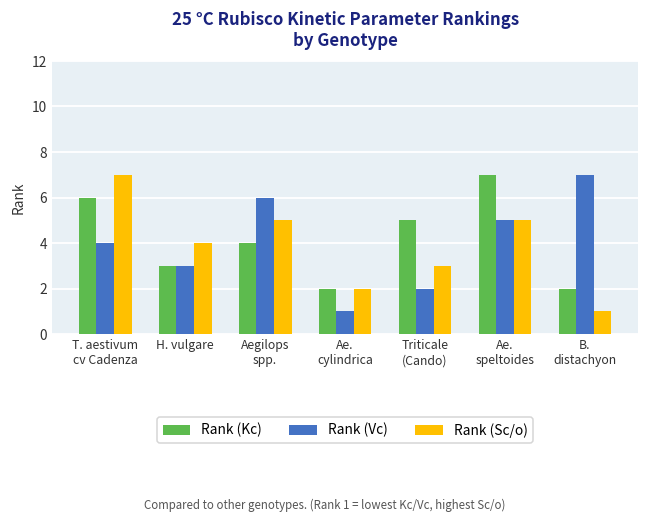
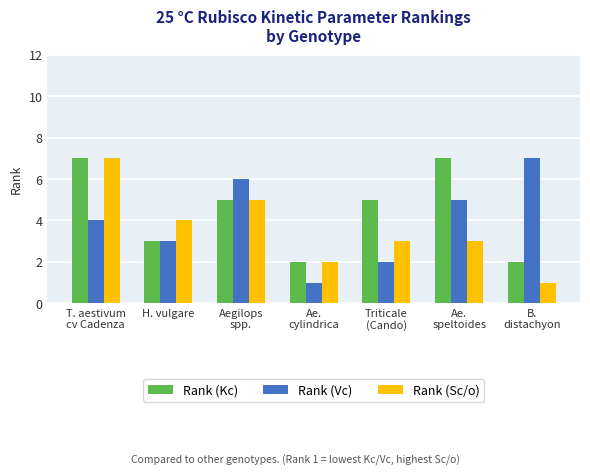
  {
    "Rank (Kc)": {
-     "T. aestivum cv Cadenza": 6,
+     "T. aestivum cv Cadenza": 7,
      "H. vulgare": 3,
-     "Aegilops spp.": 4,
+     "Aegilops spp.": 5,
      "Ae. cylindrica": 2,
      "Triticale (Cando)": 5,
      "Ae. speltoides": 7,
      "B. distachyon": 2
    },
    "Rank (Vc)": {
      "T. aestivum cv Cadenza": 4,
      "H. vulgare": 3,
      "Aegilops spp.": 6,
      "Ae. cylindrica": 1,
      "Triticale (Cando)": 2,
      "Ae. speltoides": 5,
      "B. distachyon": 7
    },
    "Rank (Sc/o)": {
      "T. aestivum cv Cadenza": 7,
      "H. vulgare": 4,
      "Aegilops spp.": 5,
      "Ae. cylindrica": 2,
      "Triticale (Cando)": 3,
-     "Ae. speltoides": 5,
+     "Ae. speltoides": 3,
      "B. distachyon": 1
    }
  }
